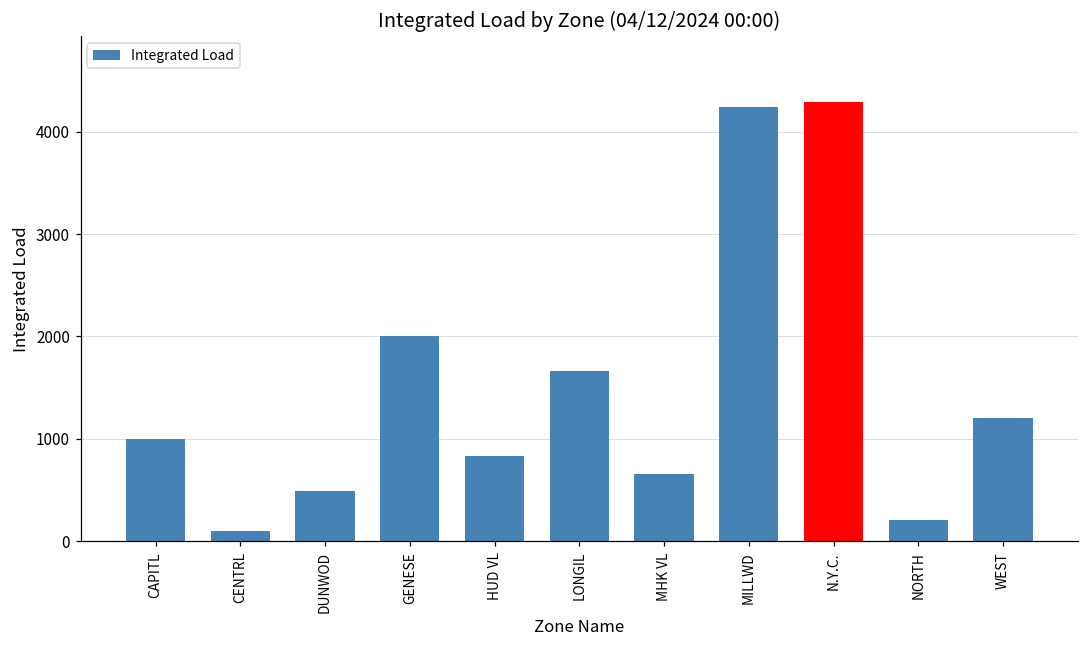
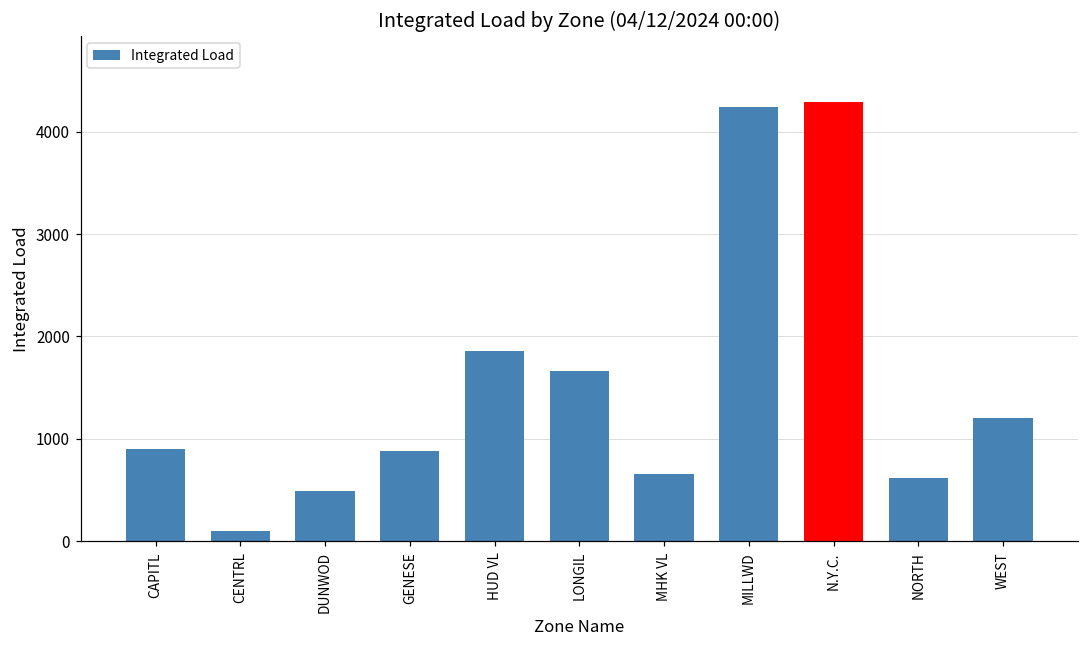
  {
-   "CAPITL": 1000,
+   "CAPITL": 900,
    "CENTRL": 100,
    "DUNWOD": 500,
-   "GENESE": 2000,
-   "HUD VL": 800,
+   "GENESE": 900,
+   "HUD VL": 1900,
    "LONGIL": 1700,
    "MHK VL": 700,
    "MILLWD": 4200,
    "N.Y.C.": 4300,
-   "NORTH": 200,
+   "NORTH": 600,
    "WEST": 1200
  }
